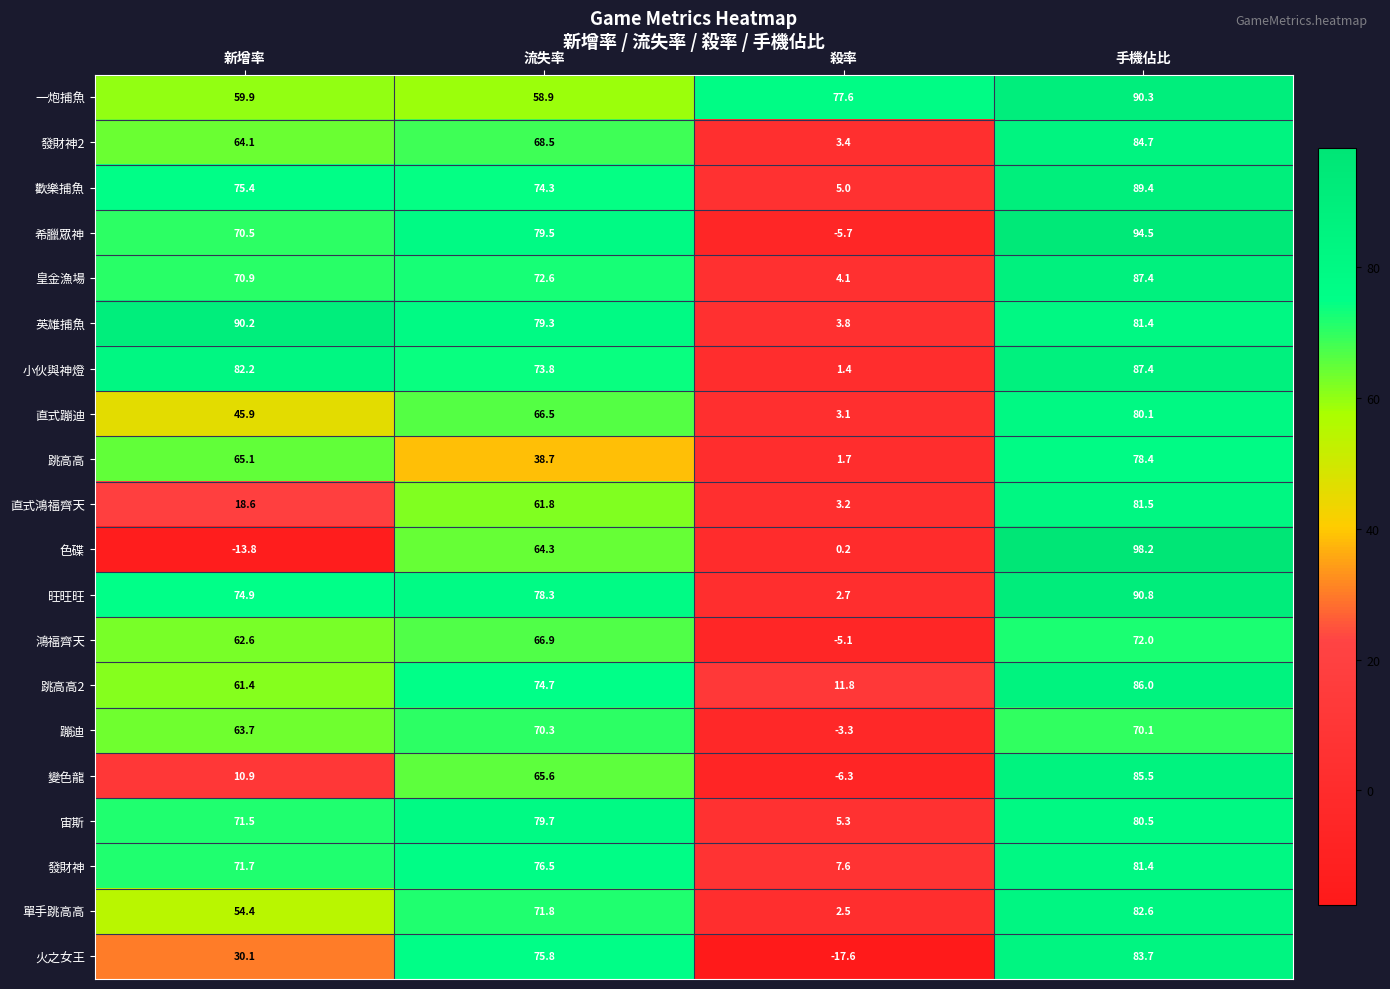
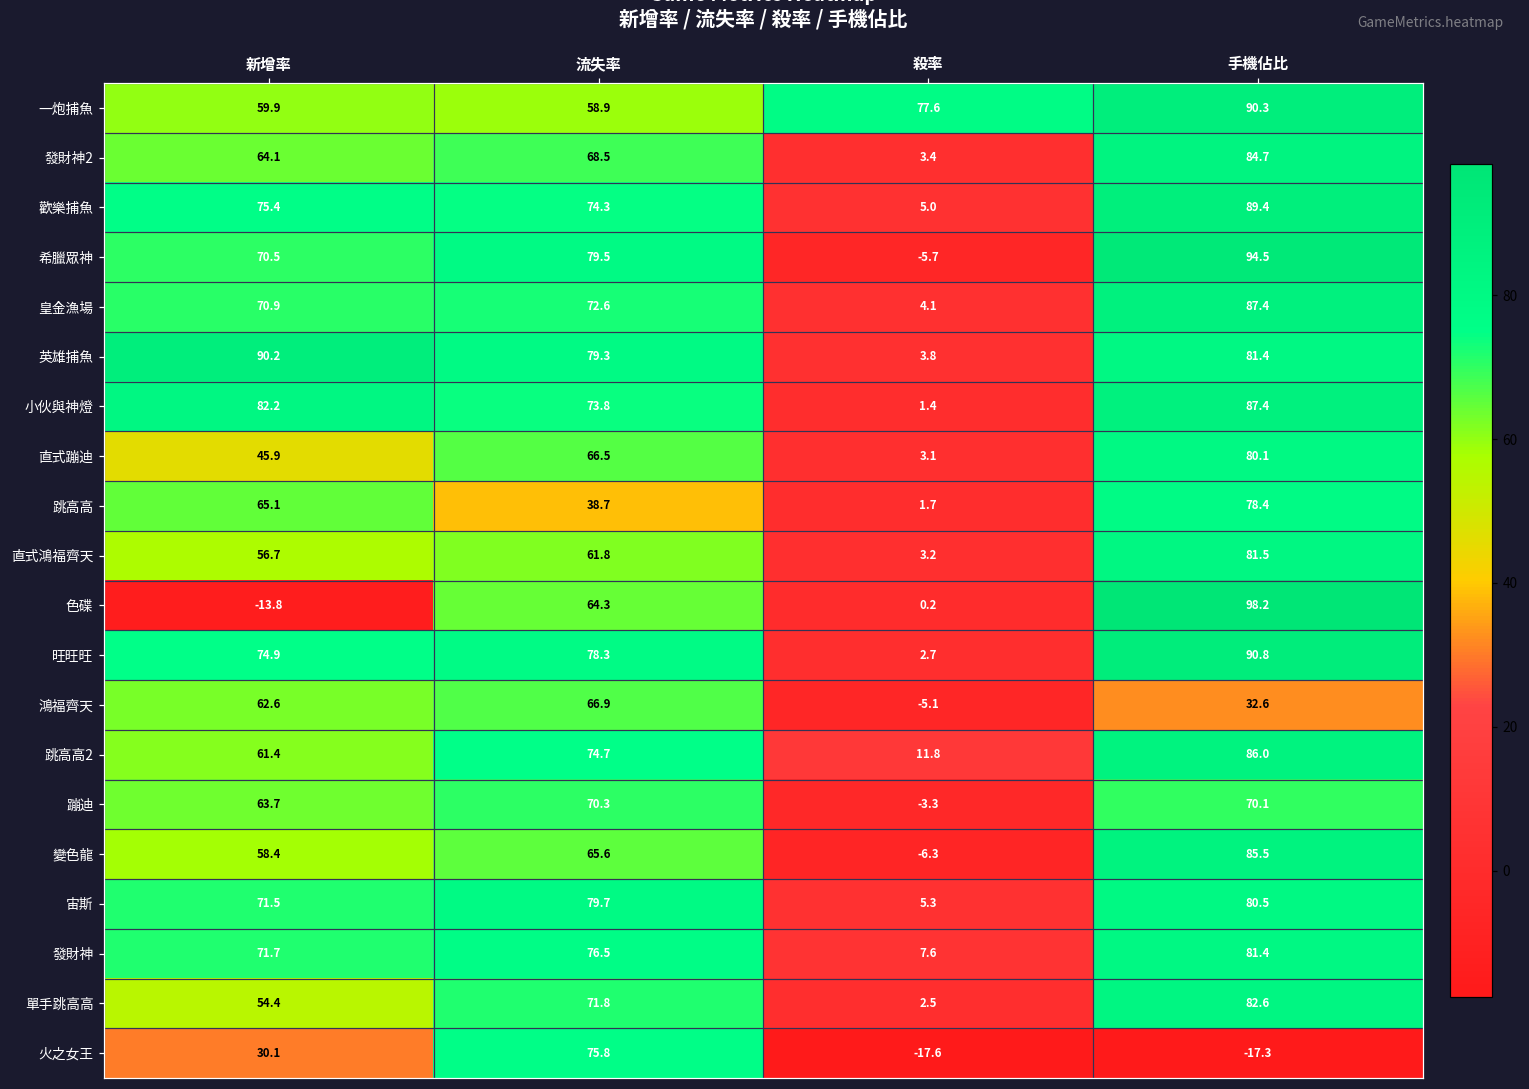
  {
    "一炮捕魚": {
      "新增率": 59.9,
      "流失率": 58.9,
      "殺率": 77.6,
      "手機佔比": 90.3
    },
    "發財神2": {
      "新增率": 64.1,
      "流失率": 68.5,
      "殺率": 3.4,
      "手機佔比": 84.7
    },
    "歡樂捕魚": {
      "新增率": 75.4,
      "流失率": 74.3,
      "殺率": 5.0,
      "手機佔比": 89.4
    },
    "希臘眾神": {
      "新增率": 70.5,
      "流失率": 79.5,
      "殺率": -5.7,
      "手機佔比": 94.5
    },
    "皇金漁場": {
      "新增率": 70.9,
      "流失率": 72.6,
      "殺率": 4.1,
      "手機佔比": 87.4
    },
    "英雄捕魚": {
      "新增率": 90.2,
      "流失率": 79.3,
      "殺率": 3.8,
      "手機佔比": 81.4
    },
    "小伙與神燈": {
      "新增率": 82.2,
      "流失率": 73.8,
      "殺率": 1.4,
      "手機佔比": 87.4
    },
    "直式蹦迪": {
      "新增率": 45.9,
      "流失率": 66.5,
      "殺率": 3.1,
      "手機佔比": 80.1
    },
    "跳高高": {
      "新增率": 65.1,
      "流失率": 38.7,
      "殺率": 1.7,
      "手機佔比": 78.4
    },
    "直式鴻福齊天": {
-     "新增率": 18.6,
+     "新增率": 56.7,
      "流失率": 61.8,
      "殺率": 3.2,
      "手機佔比": 81.5
    },
    "色碟": {
      "新增率": -13.8,
      "流失率": 64.3,
      "殺率": 0.2,
      "手機佔比": 98.2
    },
    "旺旺旺": {
      "新增率": 74.9,
      "流失率": 78.3,
      "殺率": 2.7,
      "手機佔比": 90.8
    },
    "鴻福齊天": {
      "新增率": 62.6,
      "流失率": 66.9,
      "殺率": -5.1,
-     "手機佔比": 72.0
+     "手機佔比": 32.6
    },
    "跳高高2": {
      "新增率": 61.4,
      "流失率": 74.7,
      "殺率": 11.8,
      "手機佔比": 86.0
    },
    "蹦迪": {
      "新增率": 63.7,
      "流失率": 70.3,
      "殺率": -3.3,
      "手機佔比": 70.1
    },
    "變色龍": {
-     "新增率": 10.9,
+     "新增率": 58.4,
      "流失率": 65.6,
      "殺率": -6.3,
      "手機佔比": 85.5
    },
    "宙斯": {
      "新增率": 71.5,
      "流失率": 79.7,
      "殺率": 5.3,
      "手機佔比": 80.5
    },
    "發財神": {
      "新增率": 71.7,
      "流失率": 76.5,
      "殺率": 7.6,
      "手機佔比": 81.4
    },
    "單手跳高高": {
      "新增率": 54.4,
      "流失率": 71.8,
      "殺率": 2.5,
      "手機佔比": 82.6
    },
    "火之女王": {
      "新增率": 30.1,
      "流失率": 75.8,
      "殺率": -17.6,
-     "手機佔比": 83.7
+     "手機佔比": -17.3
    }
  }
